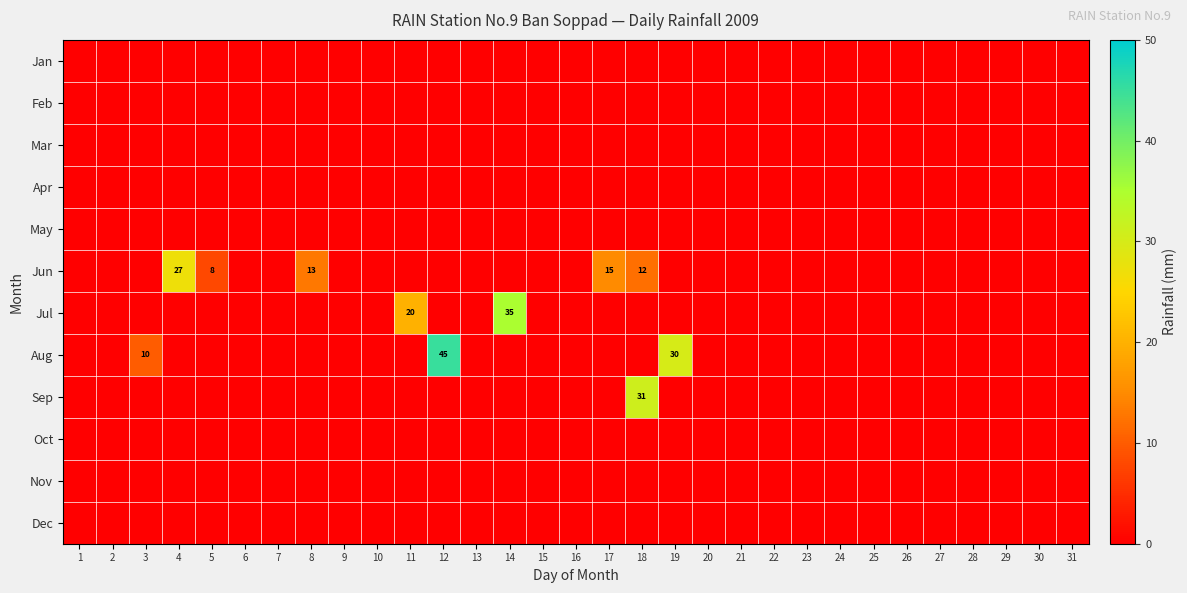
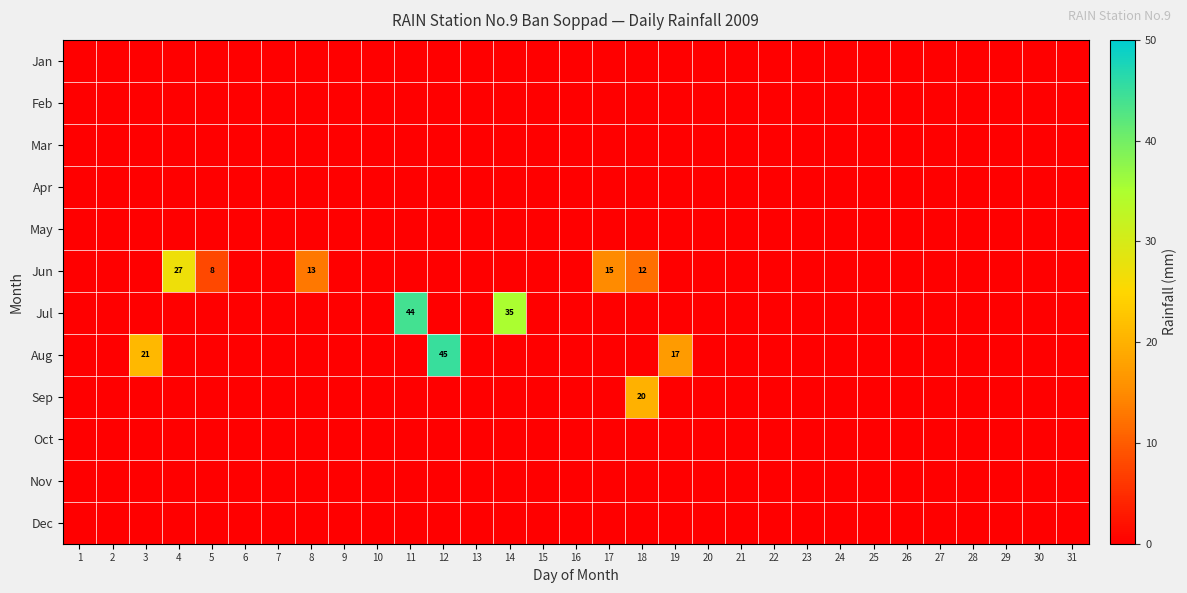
  {
    "Jun": {
      "4": 27,
      "5": 8,
      "8": 13,
      "17": 15,
      "18": 12
    },
    "Jul": {
-     "11": 20,
+     "11": 44,
      "14": 35
    },
    "Aug": {
-     "3": 10,
+     "3": 21,
      "12": 45,
-     "19": 30
+     "19": 17
    },
    "Sep": {
-     "18": 31
+     "18": 20
    }
  }
